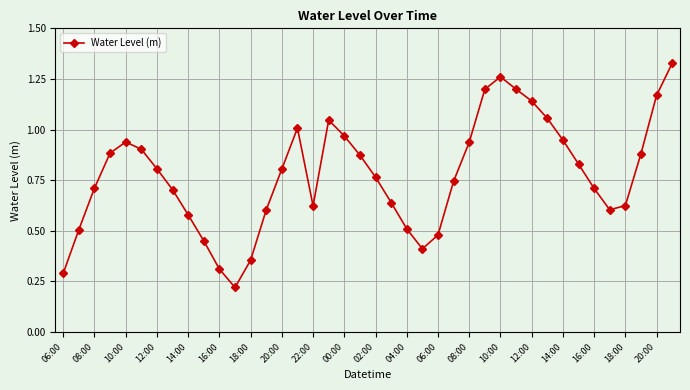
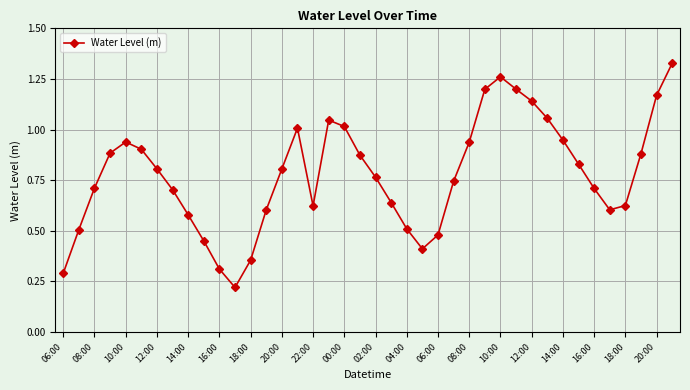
  {
    "22:00": 0.62,
-   "00:00": 0.97,
+   "00:00": 1.02,
    "02:00": 0.77,
    "04:00": 0.51
  }
